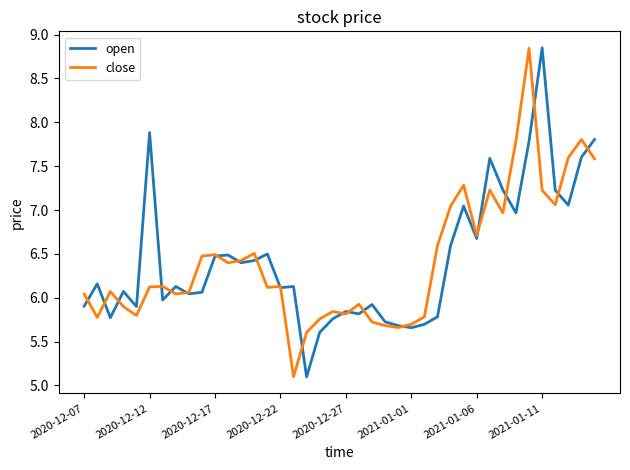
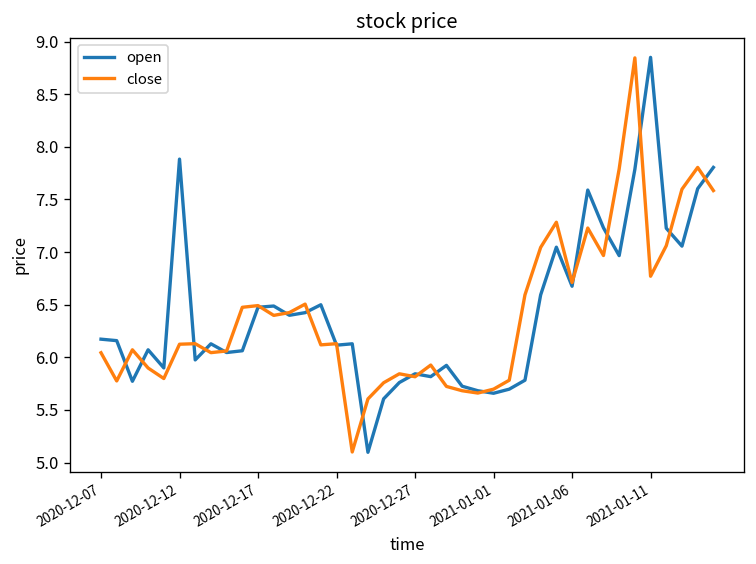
  {
    "open": {
-     "2020-12-07": 5.9,
+     "2020-12-07": 6.2,
      "2020-12-12": 7.9,
      "2021-01-01": 5.7,
      "2021-01-06": 6.7,
      "2021-01-11": 8.9
    },
    "close": {
      "2020-12-07": 6.0,
      "2020-12-12": 6.1,
      "2021-01-01": 5.7,
      "2021-01-06": 6.7,
-     "2021-01-11": 7.2
+     "2021-01-11": 6.8
    }
  }
